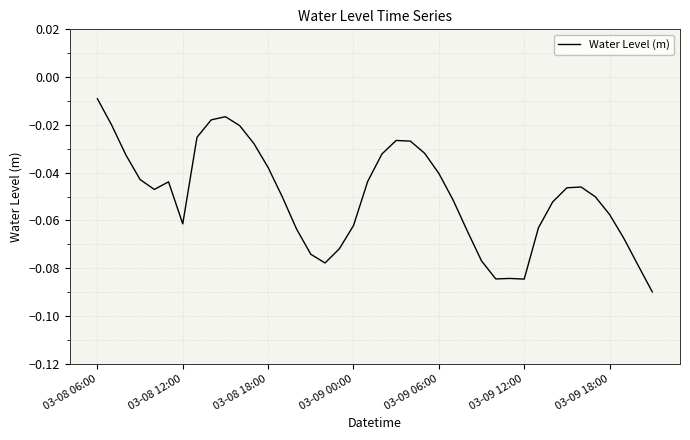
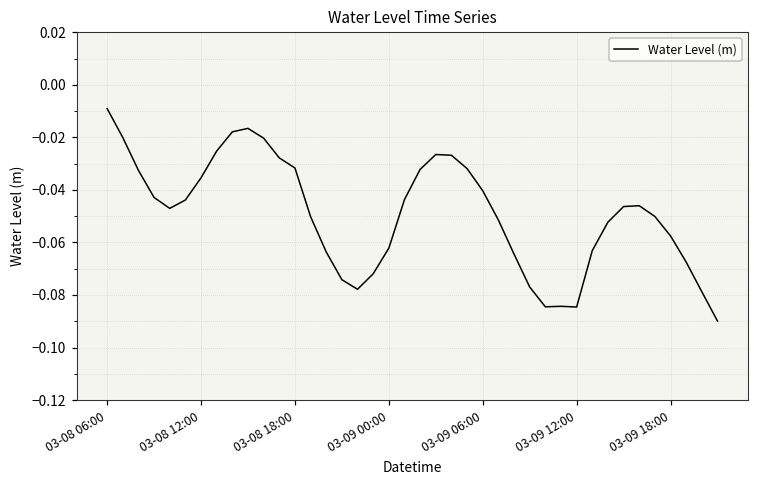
  {
    "03-08 06:00": -0.009,
-   "03-08 12:00": -0.061,
-   "03-08 18:00": -0.038,
+   "03-08 12:00": -0.035,
+   "03-08 18:00": -0.032,
    "03-09 00:00": -0.062,
    "03-09 06:00": -0.040,
    "03-09 12:00": -0.085,
    "03-09 18:00": -0.058
  }
